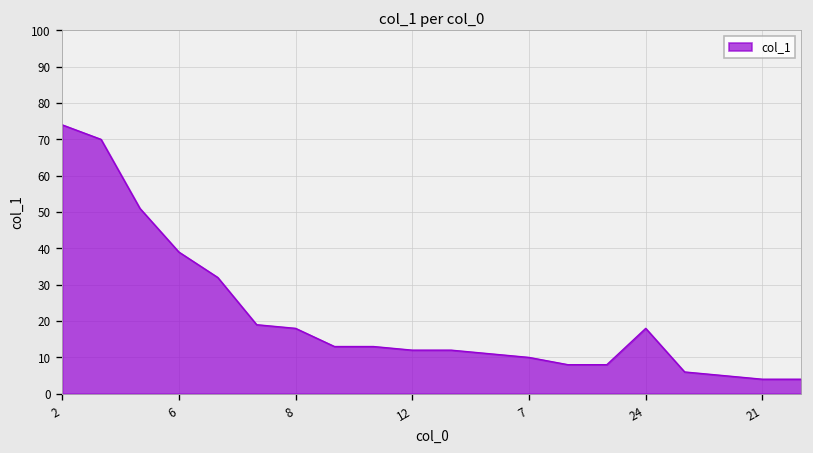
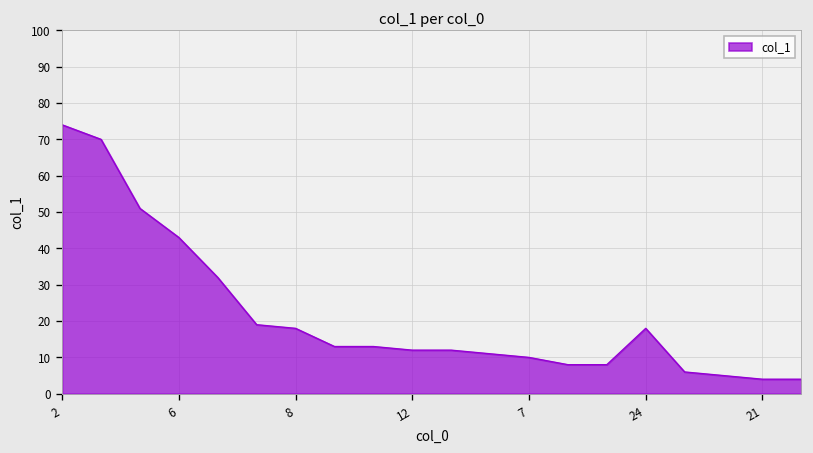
  {
-   "6": 39,
+   "6": 43,
    "12": 12,
    "24": 18,
    "21": 4
  }
